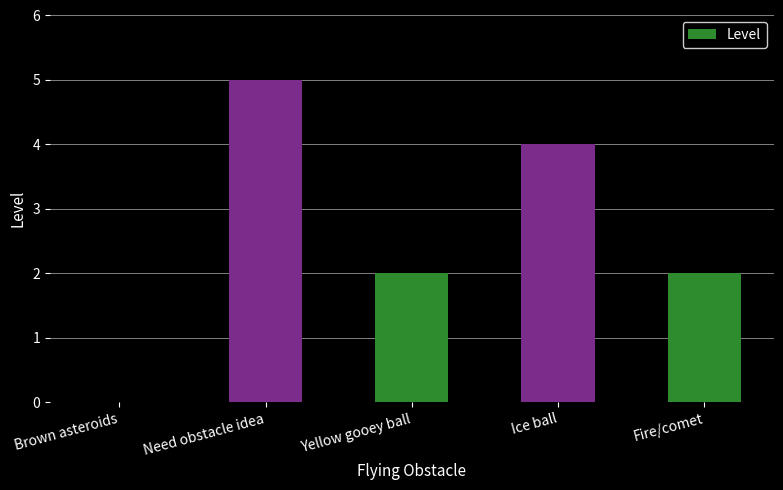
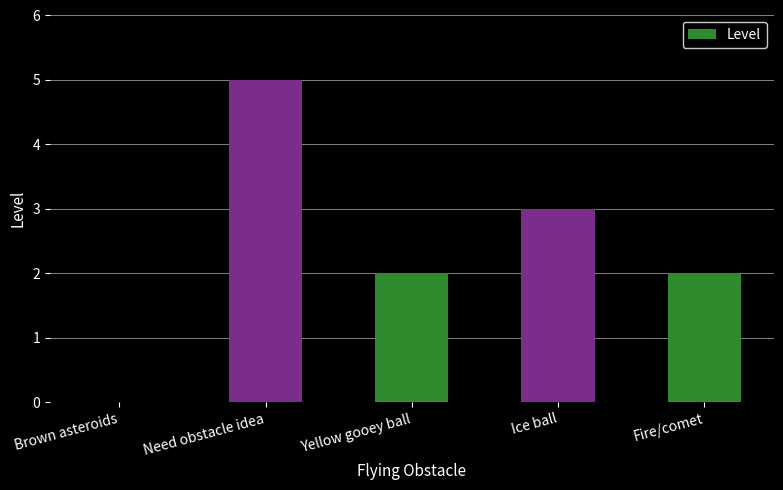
  {
    "Brown asteroids": 0,
    "Yellow gooey ball": 2,
-   "Ice ball": 4,
+   "Ice ball": 3,
    "Fire/comet": 2
  }
